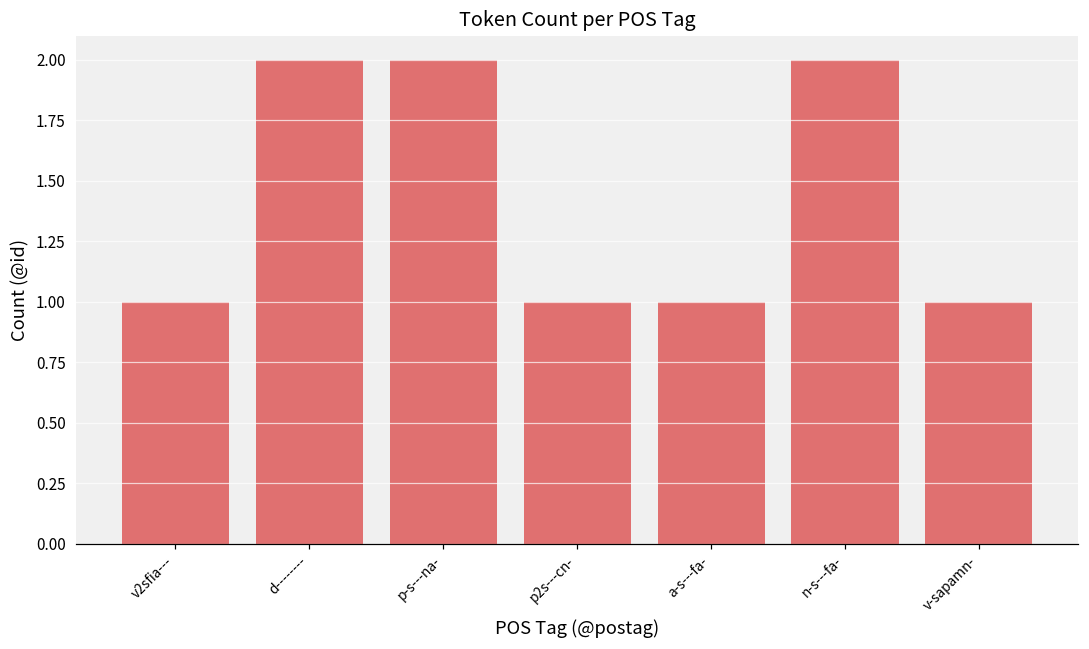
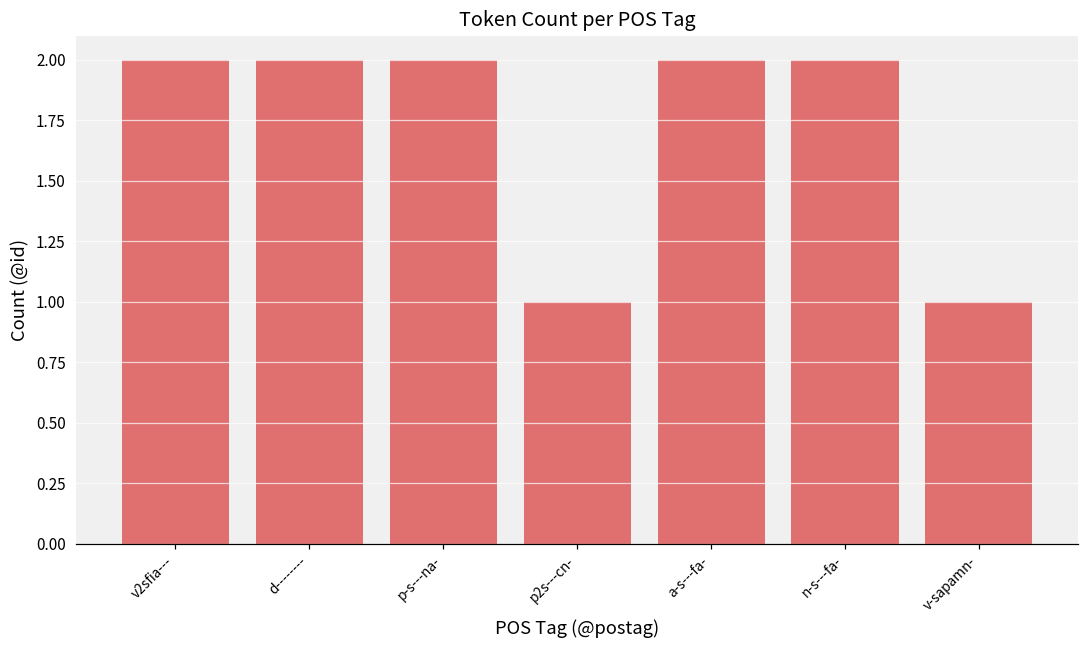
  {
-   "v2sfia---": 1,
+   "v2sfia---": 2,
    "d--------": 2,
    "p-s---na-": 2,
    "p2s---cn-": 1,
-   "a-s---fa-": 1,
+   "a-s---fa-": 2,
    "n-s---fa-": 2,
    "v-sapamn-": 1
  }
